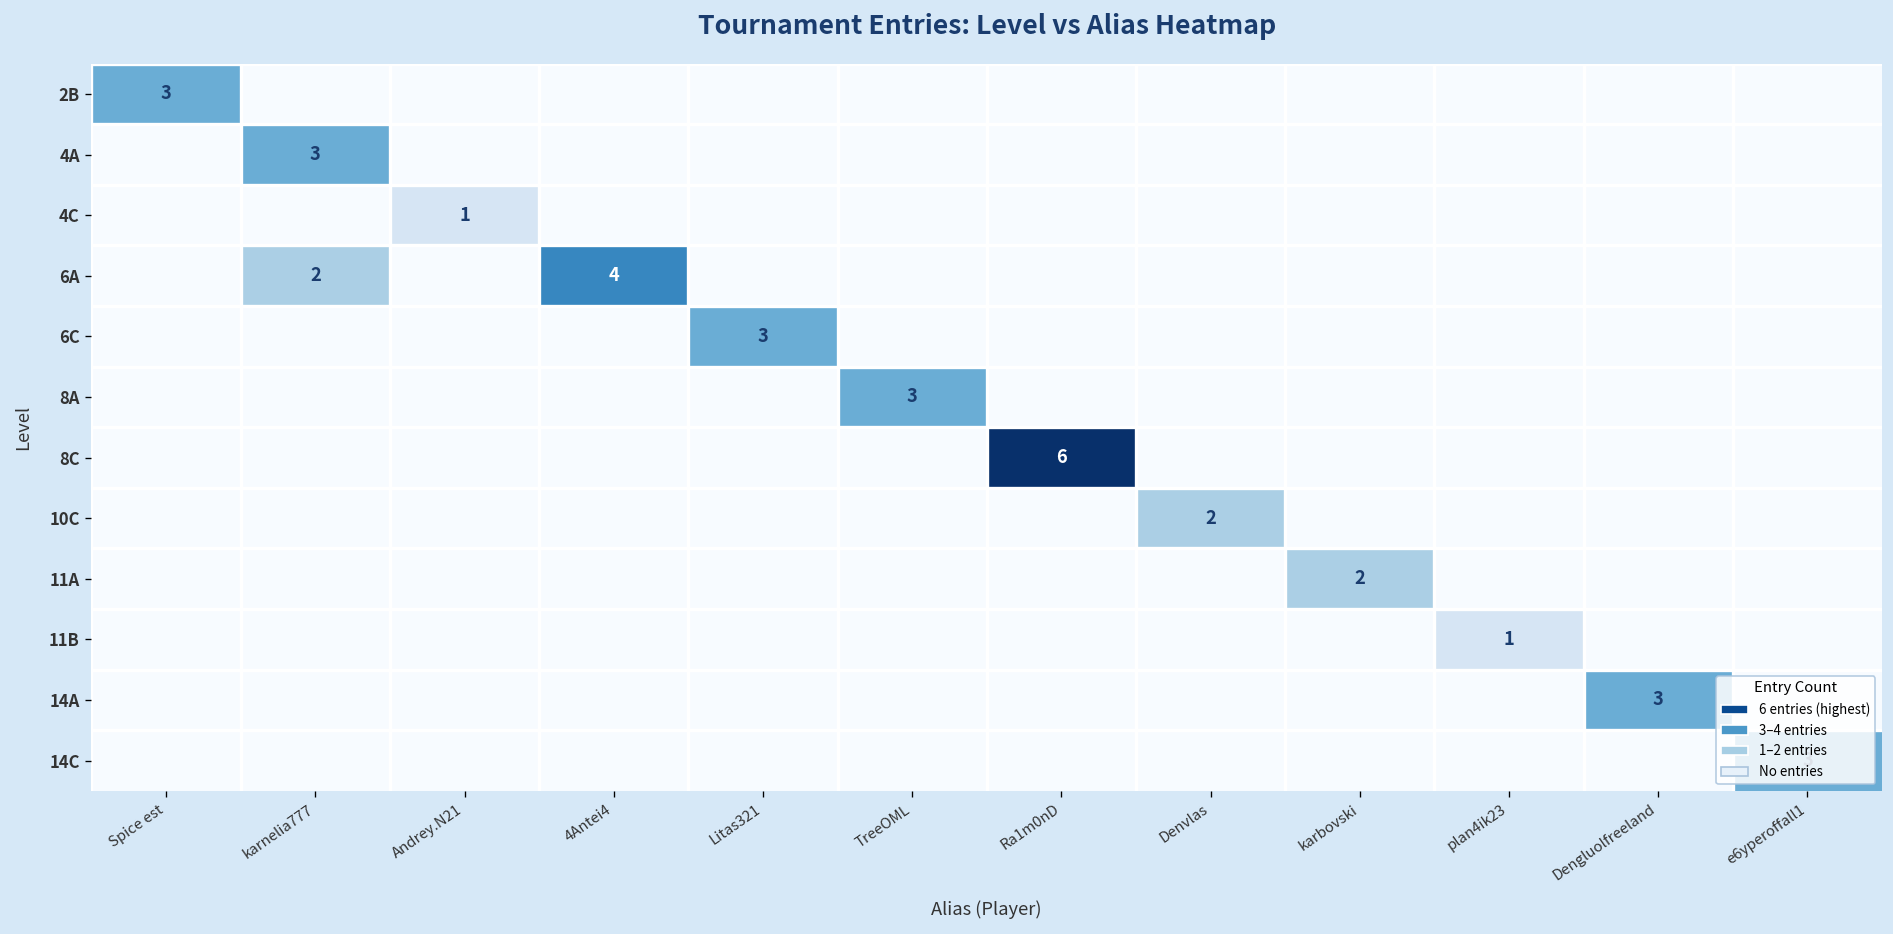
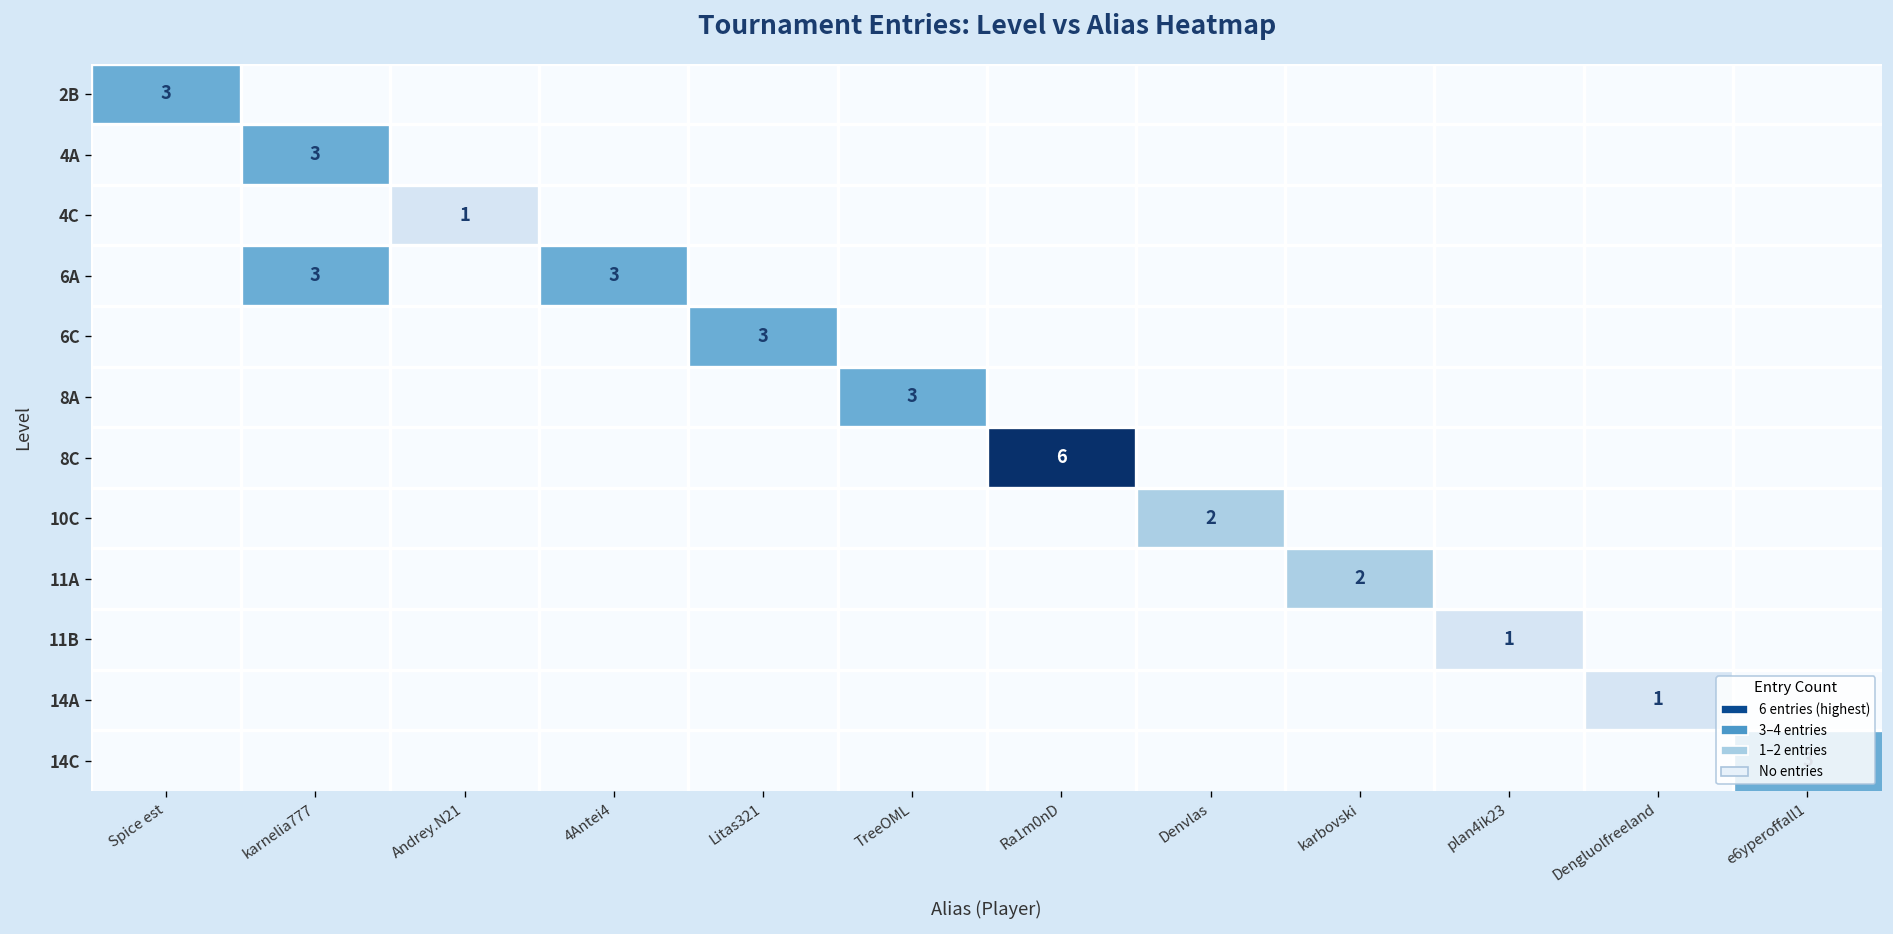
  {
    "2B": {
      "Spice est": 3
    },
    "4A": {
      "karnelia777": 3
    },
    "4C": {
      "Andrey.N21": 1
    },
    "6A": {
-     "karnelia777": 2,
-     "4Antei4": 4
+     "karnelia777": 3,
+     "4Antei4": 3
    },
    "6C": {
      "Litas321": 3
    },
    "8A": {
      "TreeOML": 3
    },
    "8C": {
      "Ra1m0nD": 6
    },
    "10C": {
      "Denvlas": 2
    },
    "11A": {
      "karbovski": 2
    },
    "11B": {
      "plan4ik23": 1
    },
    "14A": {
-     "Dengluolfreeland": 3
+     "Dengluolfreeland": 1
    }
  }
